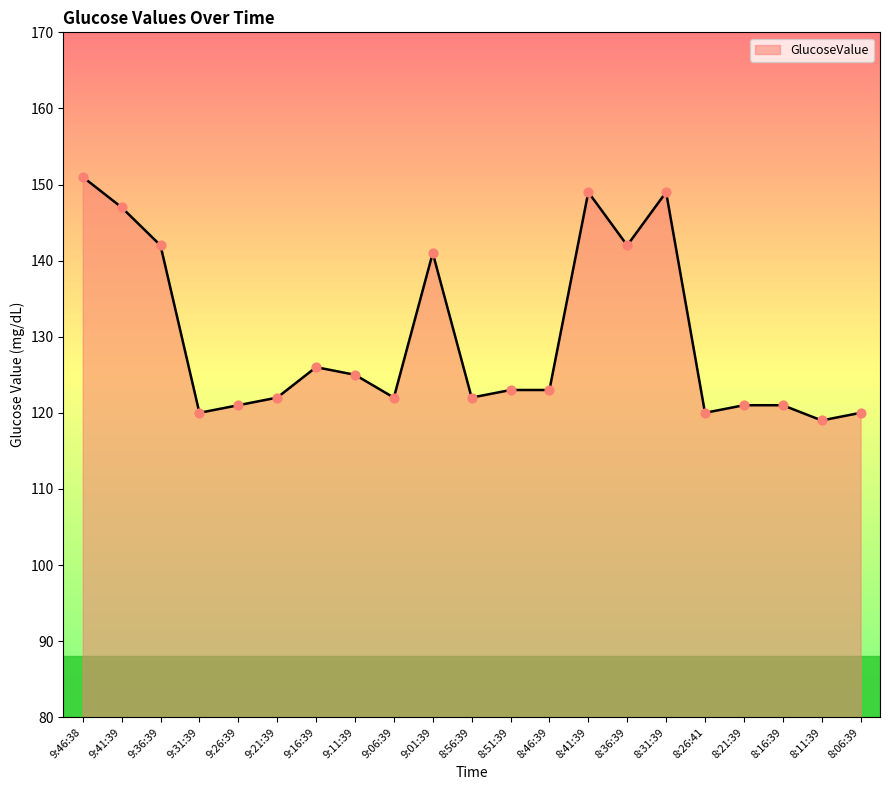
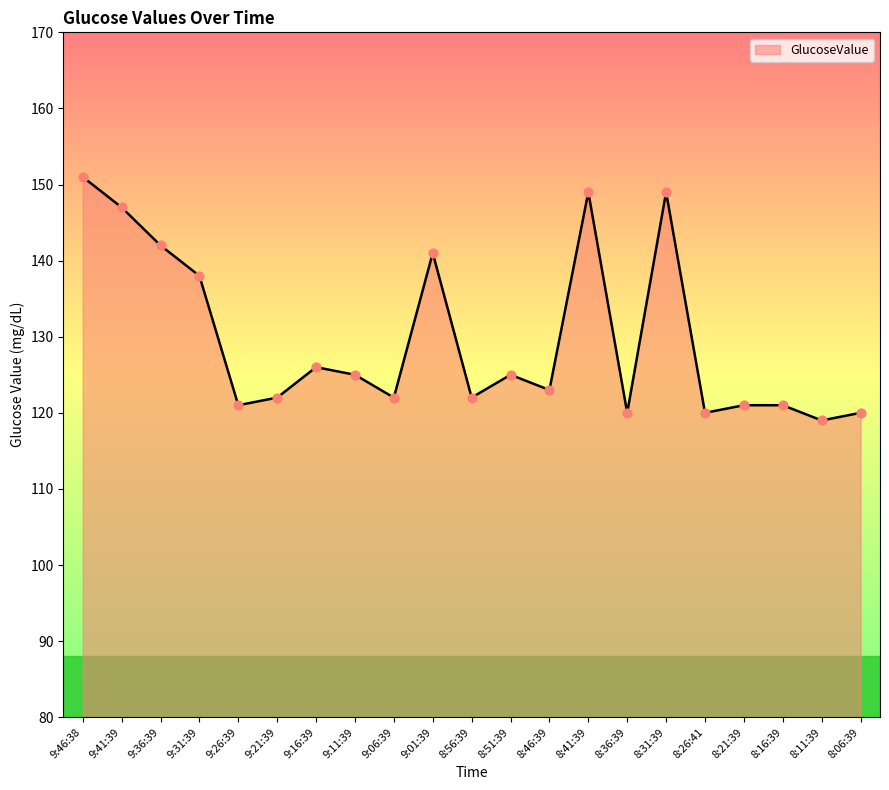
  {
    "9:46:38": 151,
    "9:41:39": 147,
    "9:36:39": 142,
-   "9:31:39": 120,
+   "9:31:39": 138,
    "9:26:39": 121,
    "9:21:39": 122,
    "9:16:39": 126,
    "9:11:39": 125,
    "9:06:39": 122,
    "9:01:39": 141,
    "8:56:39": 122,
-   "8:51:39": 123,
+   "8:51:39": 125,
    "8:46:39": 123,
    "8:41:39": 149,
-   "8:36:39": 142,
+   "8:36:39": 120,
    "8:31:39": 149,
    "8:26:41": 120,
    "8:21:39": 121,
    "8:16:39": 121,
    "8:11:39": 119,
    "8:06:39": 120
  }
